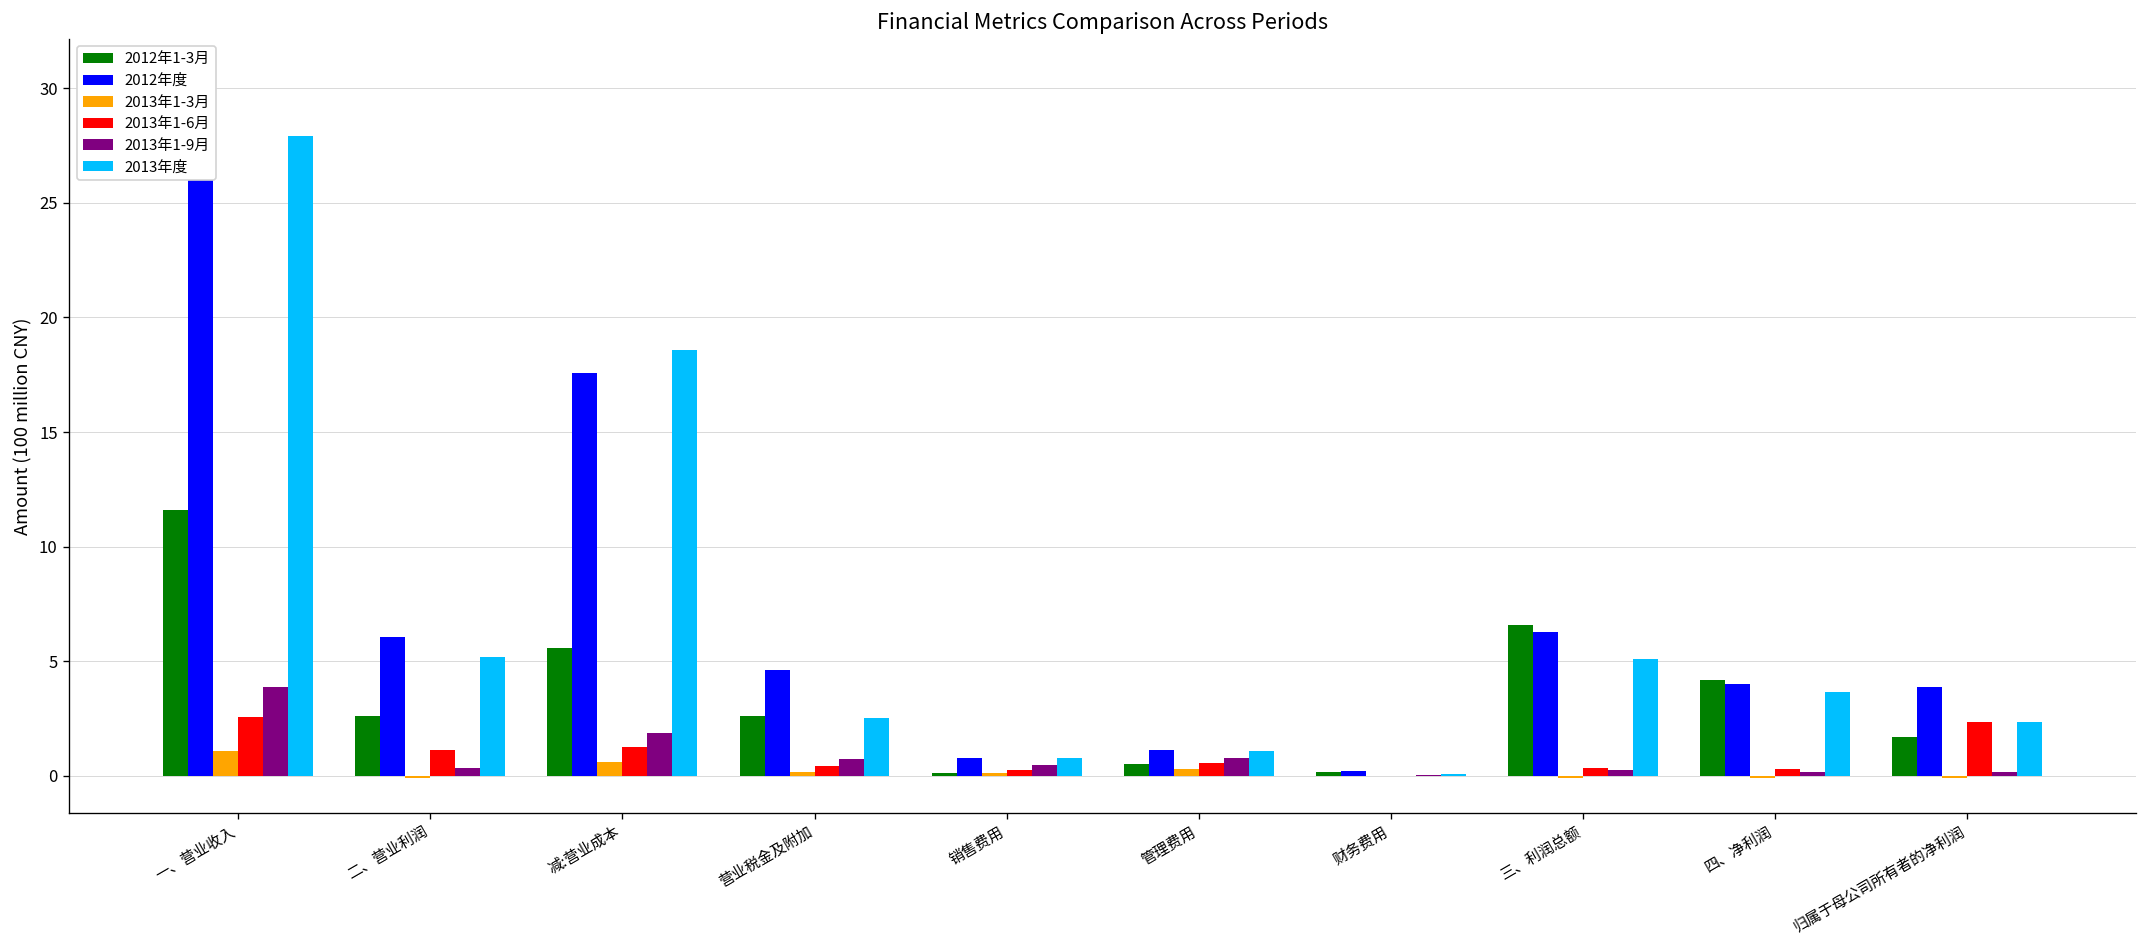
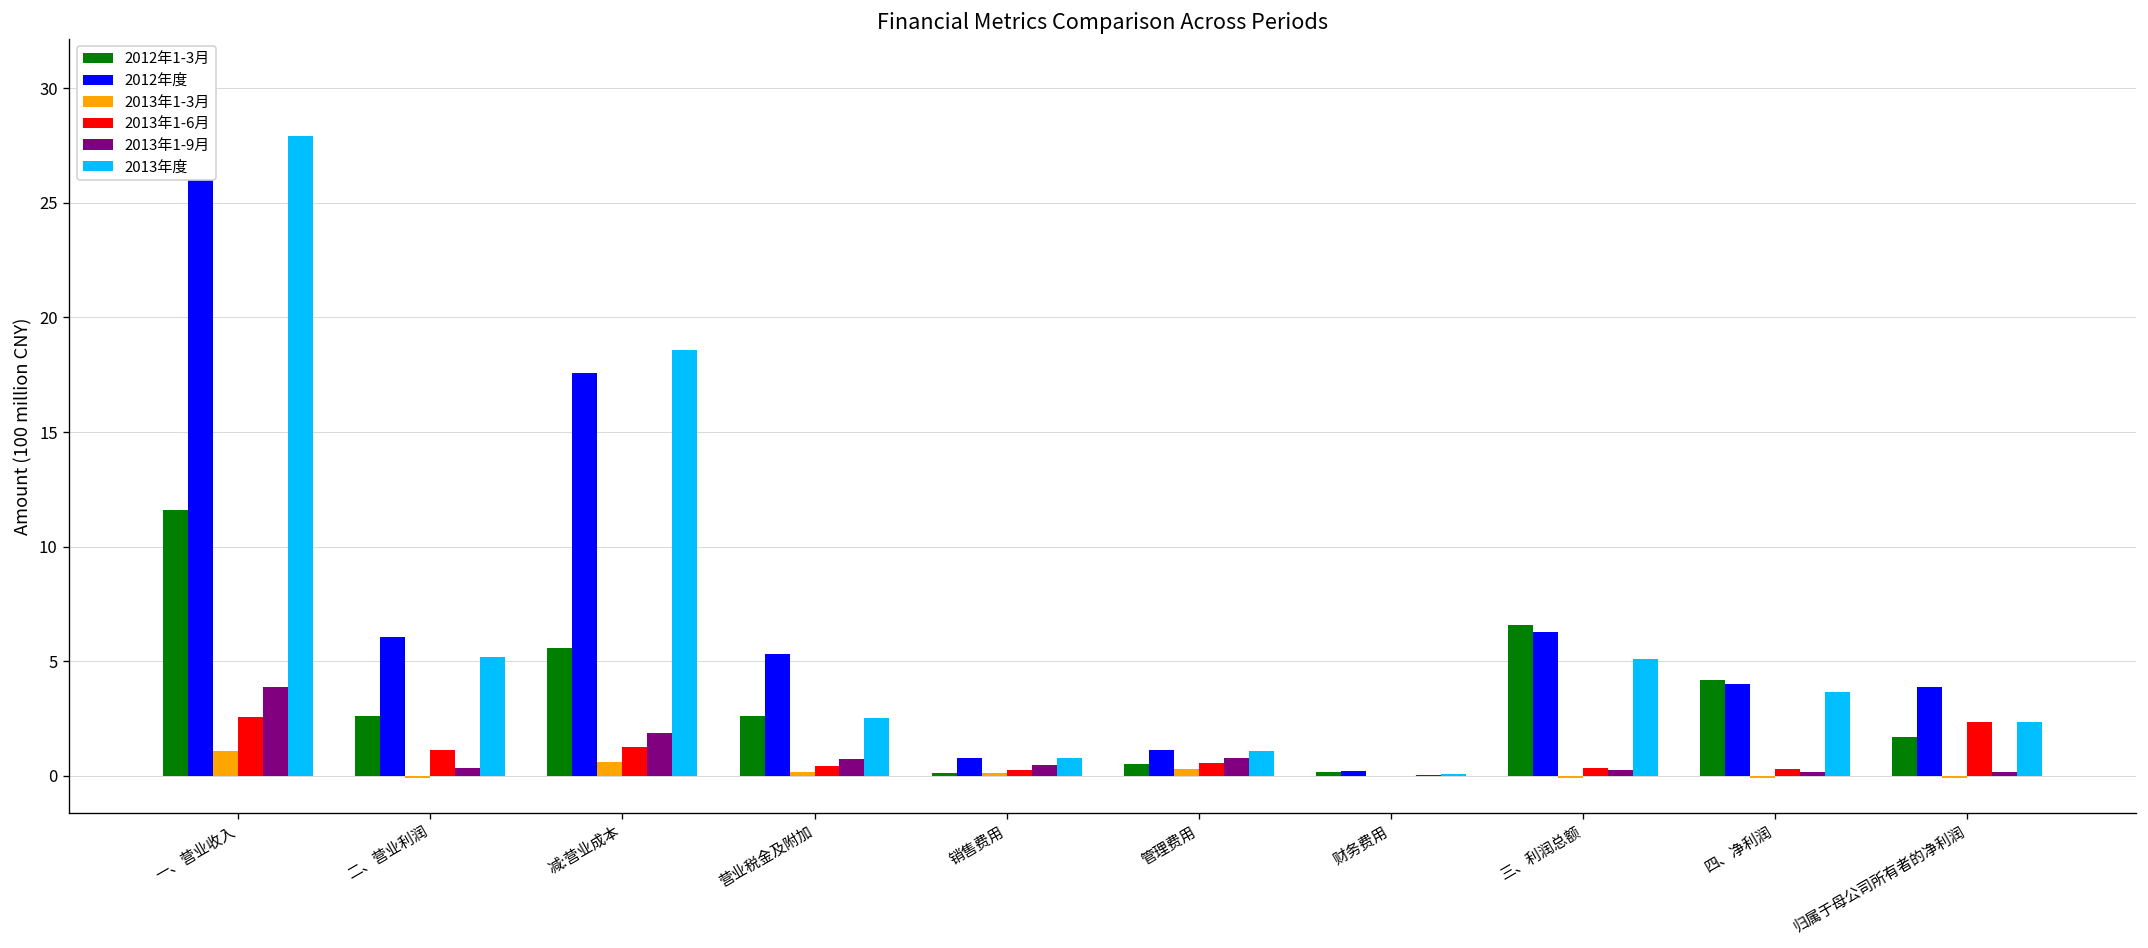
  {
    "2012年1-3月": {
      "一、营业收入": 11.6,
      "二、营业利润": 2.6,
      "减:营业成本": 5.6,
      "营业税金及附加": 2.6,
      "管理费用": 0.5,
      "财务费用": 0.1,
      "三、利润总额": 6.6,
      "四、净利润": 4.2,
      "归属于母公司所有者的净利润": 1.7
    },
    "2012年度": {
      "二、营业利润": 6.1,
      "减:营业成本": 17.6,
-     "营业税金及附加": 4.6,
+     "营业税金及附加": 5.3,
      "销售费用": 0.8,
      "管理费用": 1.1,
      "财务费用": 0.2,
      "三、利润总额": 6.3,
      "四、净利润": 4.0,
      "归属于母公司所有者的净利润": 3.9
    },
    "2013年1-3月": {
      "一、营业收入": 1.1,
      "减:营业成本": 0.6,
      "营业税金及附加": 0.2,
      "管理费用": 0.3
    },
    "2013年1-6月": {
      "一、营业收入": 2.5,
      "二、营业利润": 1.1,
      "减:营业成本": 1.3,
      "营业税金及附加": 0.4,
      "销售费用": 0.3,
      "管理费用": 0.5,
      "三、利润总额": 0.3,
      "四、净利润": 0.3,
      "归属于母公司所有者的净利润": 2.4
    },
    "2013年1-9月": {
      "一、营业收入": 3.9,
      "二、营业利润": 0.3,
      "减:营业成本": 1.9,
      "营业税金及附加": 0.7,
      "销售费用": 0.5,
      "管理费用": 0.8,
      "三、利润总额": 0.3,
      "四、净利润": 0.2,
      "归属于母公司所有者的净利润": 0.2
    },
    "2013年度": {
      "一、营业收入": 27.9,
      "二、营业利润": 5.2,
      "减:营业成本": 18.6,
      "营业税金及附加": 2.5,
      "销售费用": 0.8,
      "管理费用": 1.1,
      "三、利润总额": 5.1,
      "四、净利润": 3.6,
      "归属于母公司所有者的净利润": 2.3
    }
  }
